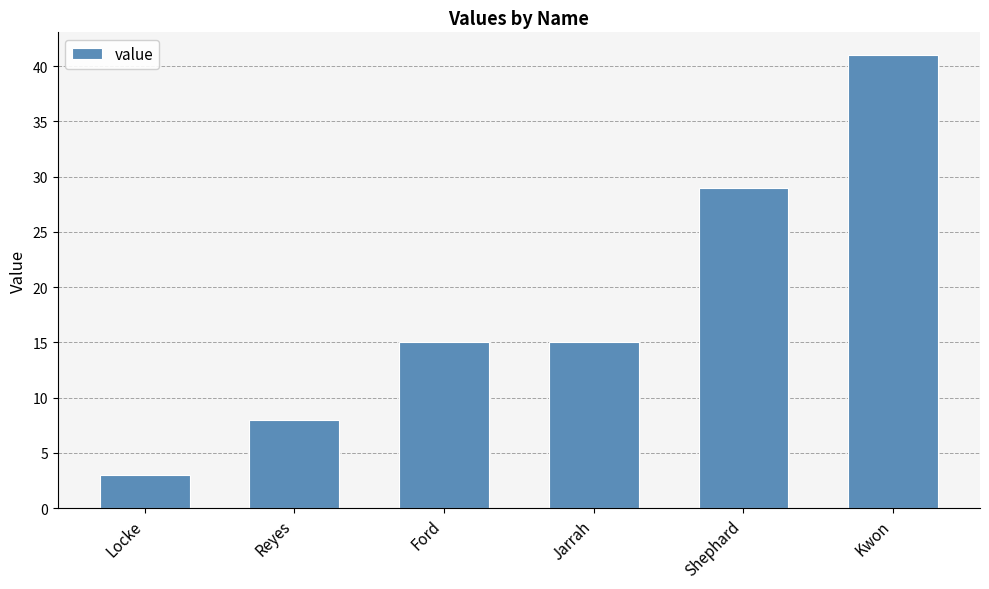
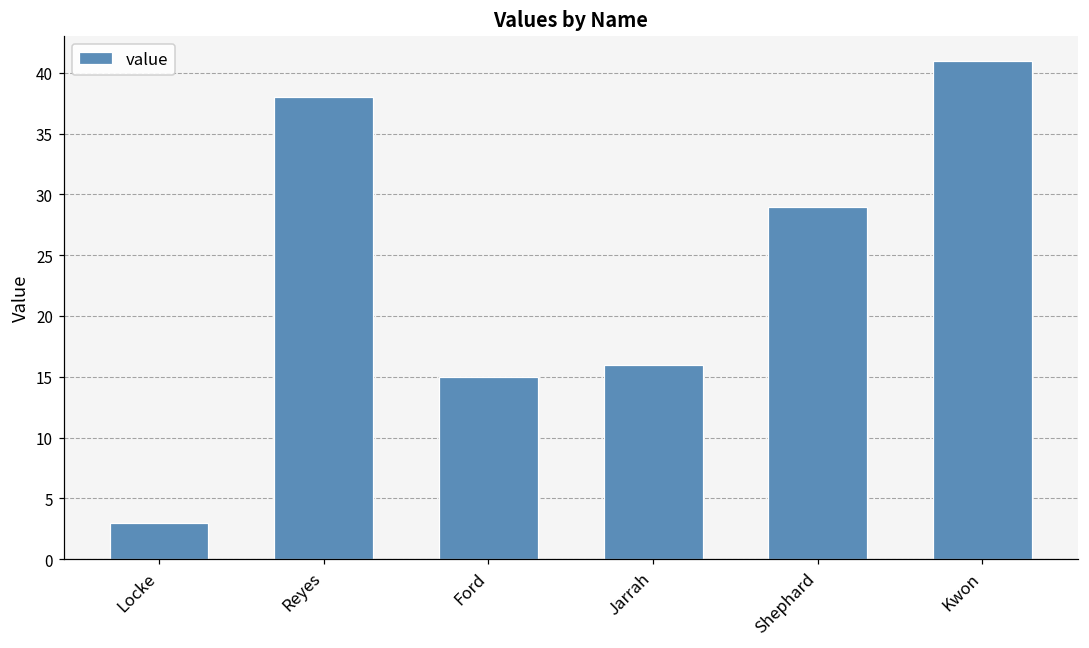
  {
    "Locke": 3,
-   "Reyes": 8,
+   "Reyes": 38,
    "Ford": 15,
-   "Jarrah": 15,
+   "Jarrah": 16,
    "Shephard": 29,
    "Kwon": 41
  }
